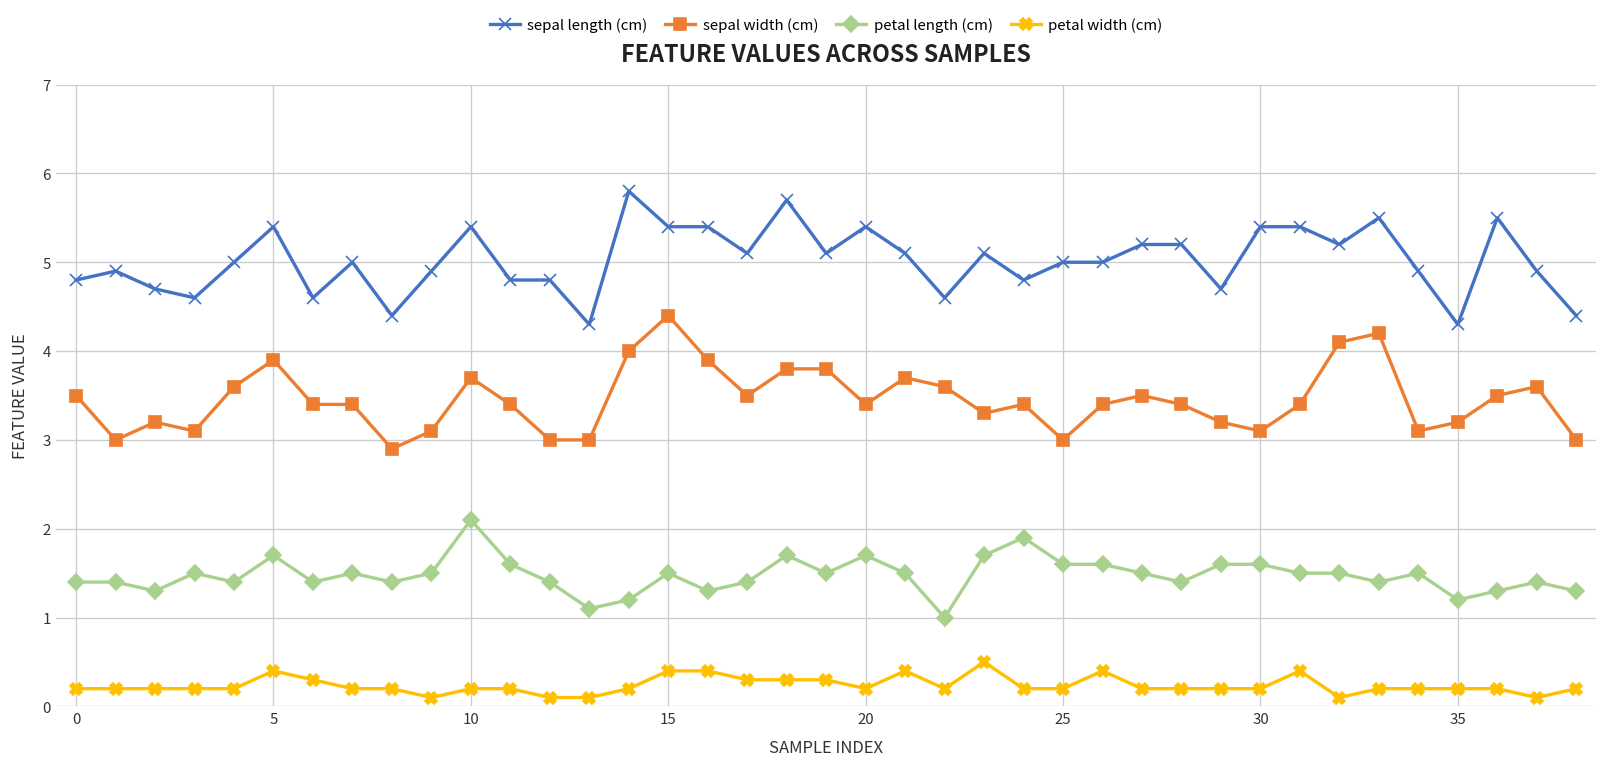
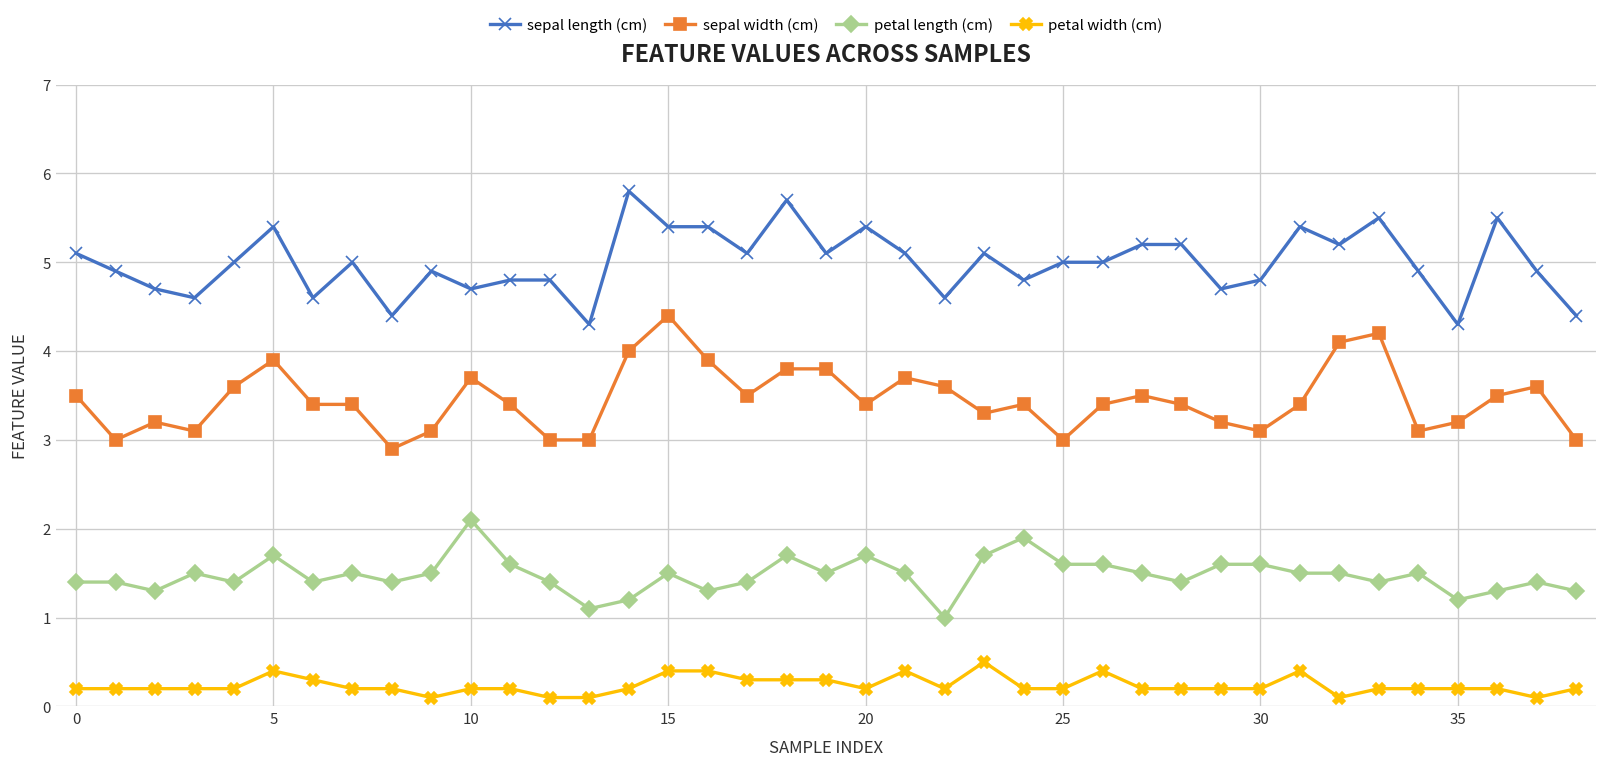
  {
    "sepal length (cm)": {
-     "0": 4.8,
+     "0": 5.1,
      "5": 5.4,
-     "10": 5.4,
+     "10": 4.7,
      "15": 5.4,
      "20": 5.4,
      "25": 5.0,
-     "30": 5.4,
+     "30": 4.8,
      "35": 4.3
    },
    "sepal width (cm)": {
      "0": 3.5,
      "5": 3.9,
      "10": 3.7,
      "15": 4.4,
      "20": 3.4,
      "25": 3.0,
      "30": 3.1,
      "35": 3.2
    },
    "petal length (cm)": {
      "0": 1.4,
      "5": 1.7,
      "10": 2.1,
      "15": 1.5,
      "20": 1.7,
      "25": 1.6,
      "30": 1.6,
      "35": 1.2
    },
    "petal width (cm)": {
      "0": 0.2,
      "5": 0.4,
      "10": 0.2,
      "15": 0.4,
      "20": 0.2,
      "25": 0.2,
      "30": 0.2,
      "35": 0.2
    }
  }
